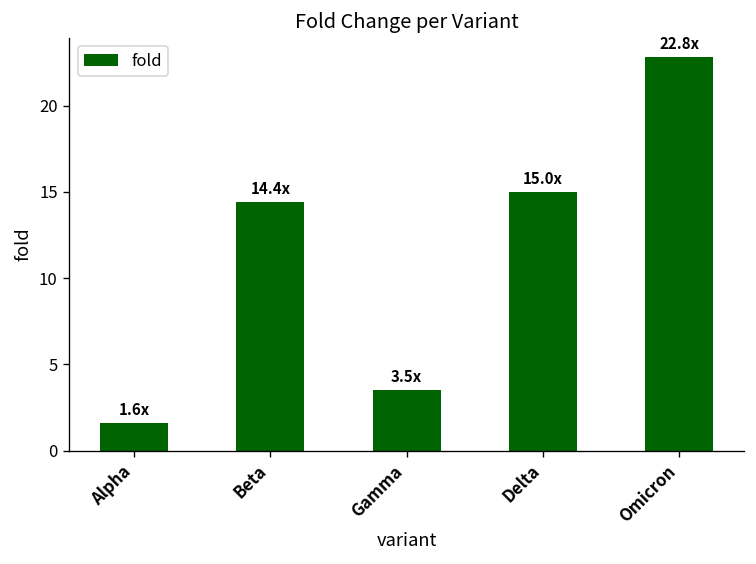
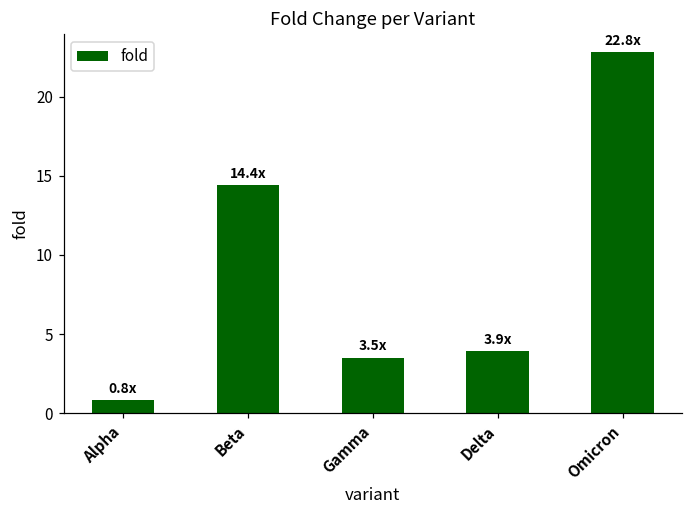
  {
-   "Alpha": "1.6x",
+   "Alpha": "0.8x",
    "Beta": "14.4x",
    "Gamma": "3.5x",
-   "Delta": "15.0x",
+   "Delta": "3.9x",
    "Omicron": "22.8x"
  }
